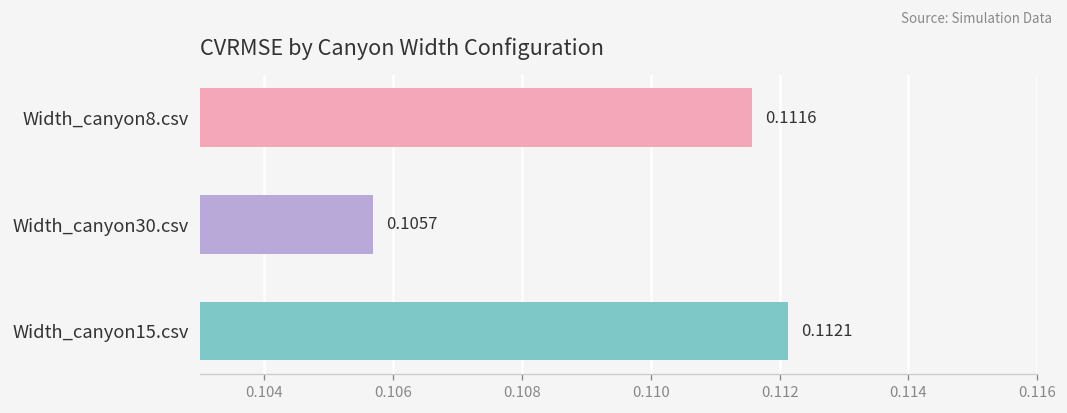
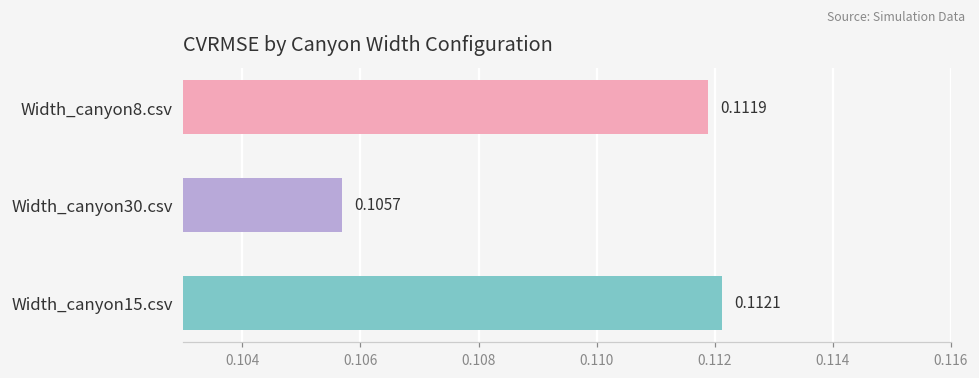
  {
-   "Width_canyon8.csv": 0.1116,
+   "Width_canyon8.csv": 0.1119,
    "Width_canyon30.csv": 0.1057,
    "Width_canyon15.csv": 0.1121
  }
